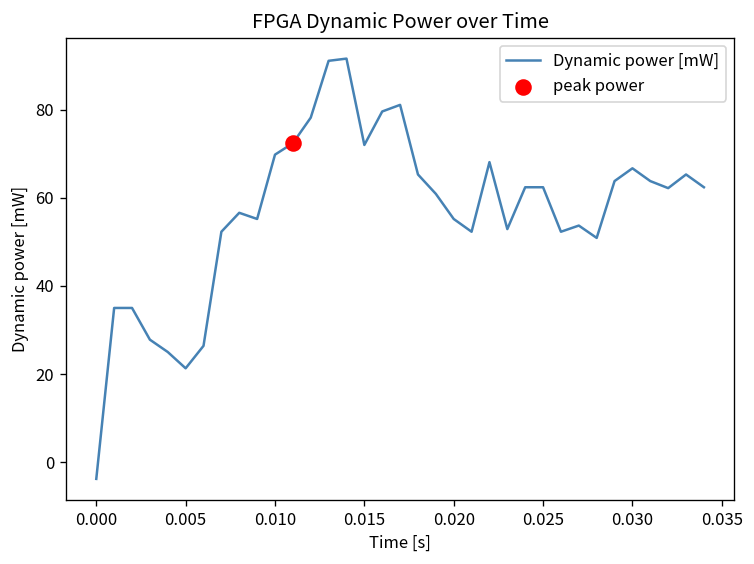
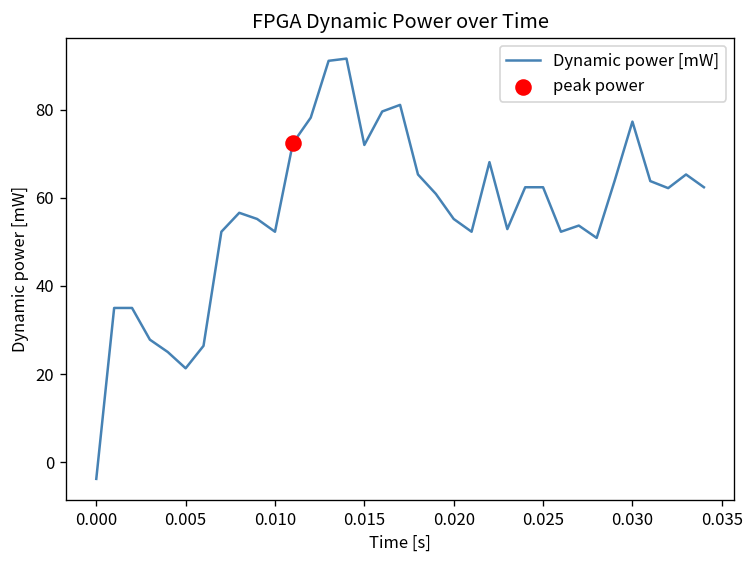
  {
    "Dynamic power [mW]": {
      "0.000": -4,
      "0.005": 21,
-     "0.010": 70,
+     "0.010": 52,
      "0.015": 72,
      "0.020": 55,
      "0.025": 62,
-     "0.030": 67
+     "0.030": 77
    }
  }
